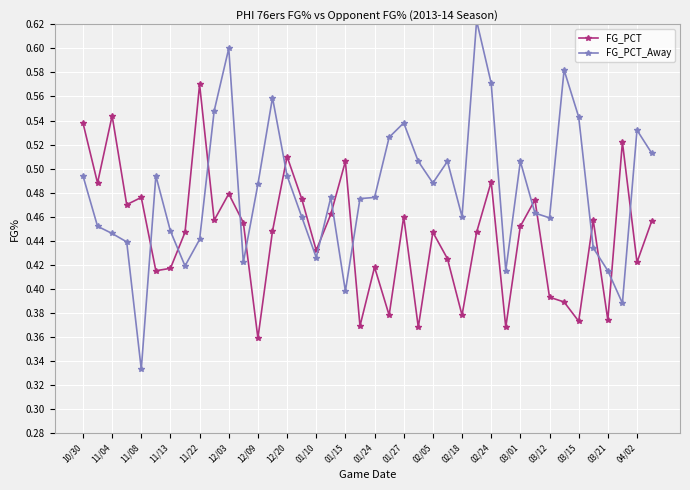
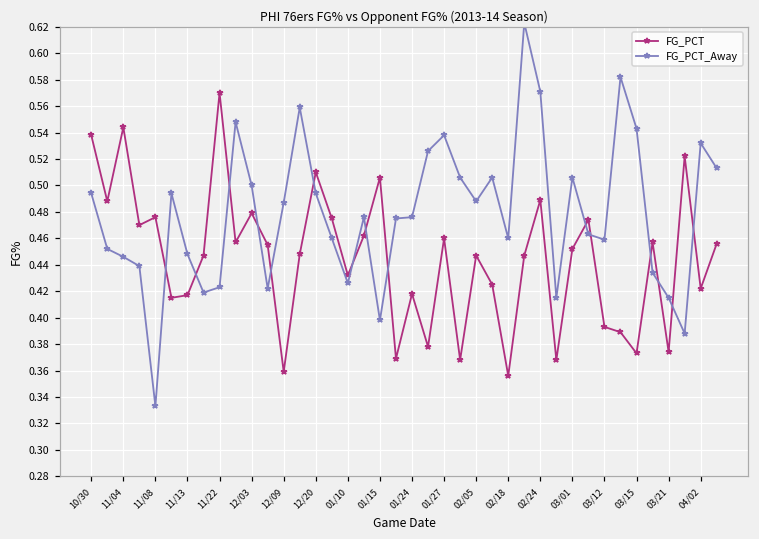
  {
    "FG_PCT": {
      "10/30": 0.538,
      "11/04": 0.544,
      "11/08": 0.476,
      "11/13": 0.417,
      "11/22": 0.570,
      "12/03": 0.479,
      "12/09": 0.359,
      "12/20": 0.510,
      "01/10": 0.432,
      "01/15": 0.506,
      "01/24": 0.418,
      "01/27": 0.460,
      "02/05": 0.447,
-     "02/18": 0.378,
+     "02/18": 0.356,
      "02/24": 0.489,
      "03/01": 0.452,
      "03/12": 0.393,
      "03/15": 0.373,
      "03/21": 0.374,
      "04/02": 0.422
    },
    "FG_PCT_Away": {
      "10/30": 0.494,
      "11/04": 0.446,
      "11/08": 0.333,
      "11/13": 0.448,
-     "11/22": 0.441,
-     "12/03": 0.6,
+     "11/22": 0.423,
+     "12/03": 0.5,
      "12/09": 0.487,
      "12/20": 0.494,
      "01/10": 0.426,
      "01/15": 0.398,
      "01/24": 0.476,
      "01/27": 0.538,
      "02/05": 0.488,
      "02/18": 0.460,
      "02/24": 0.571,
      "03/01": 0.506,
      "03/12": 0.459,
      "03/15": 0.543,
      "03/21": 0.415,
      "04/02": 0.532
    }
  }
